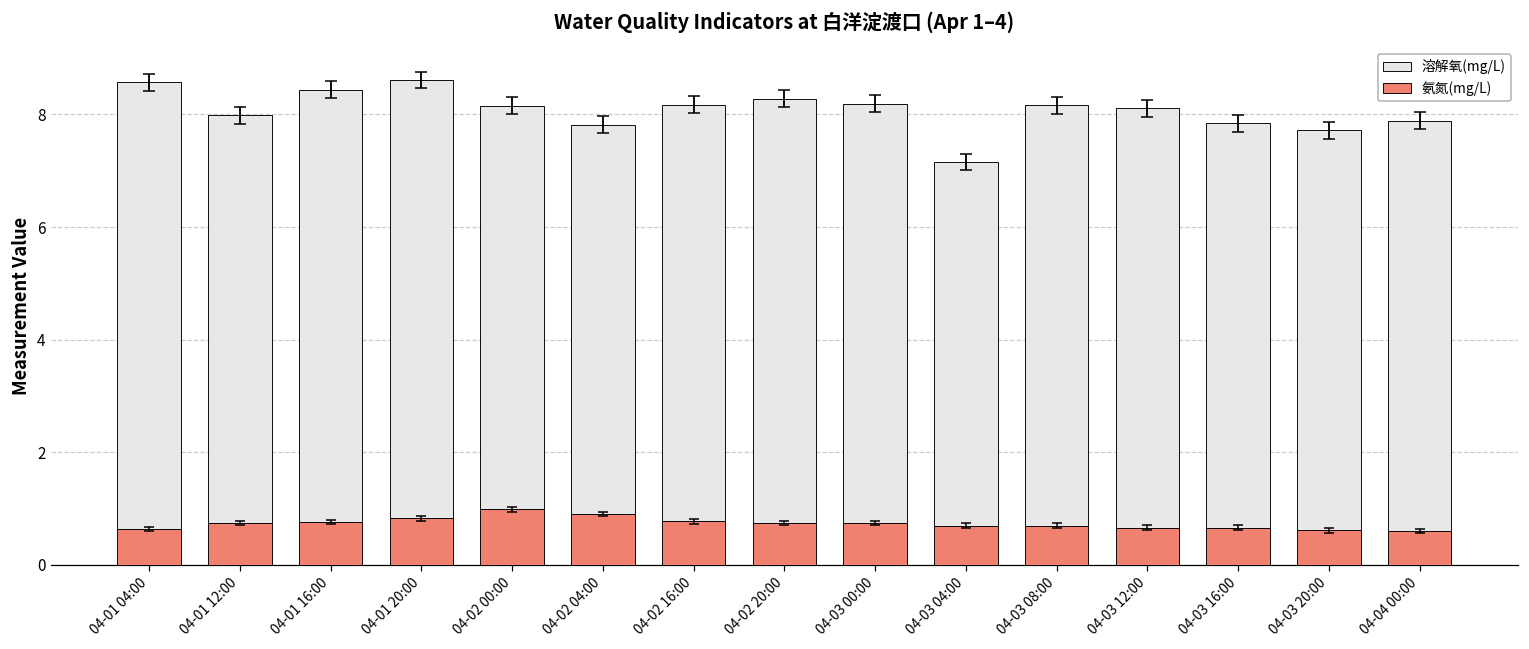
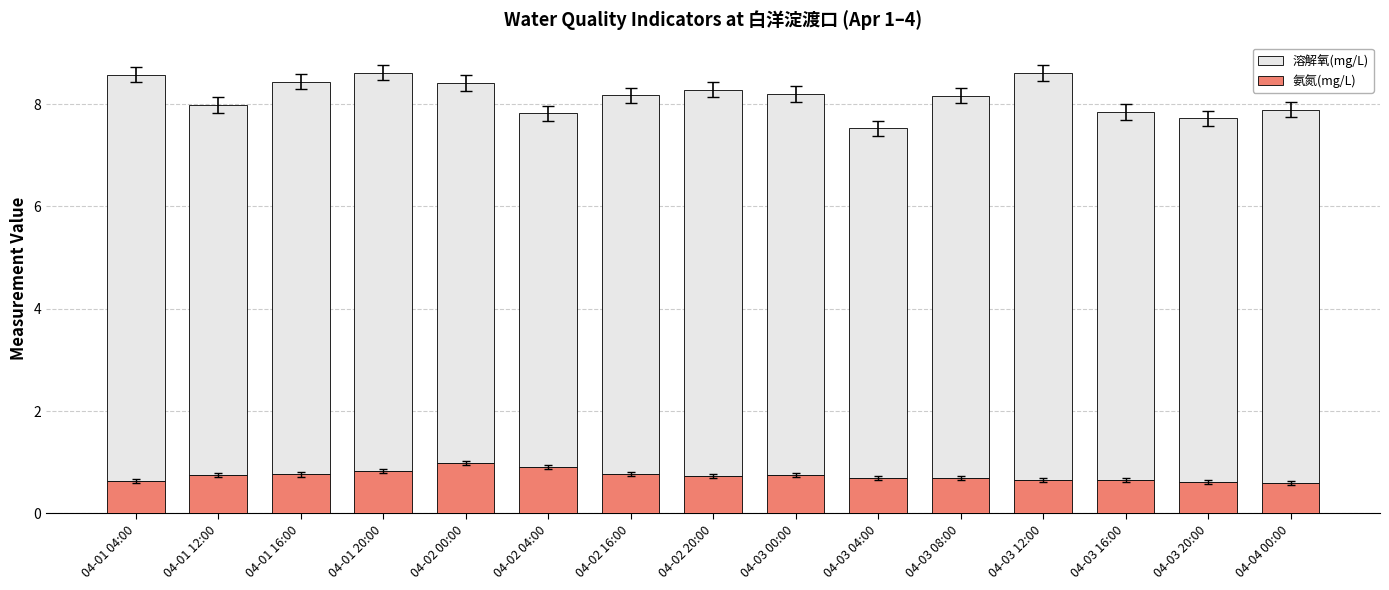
  {
    "氨氮(mg/L)": {
      "04-01 04:00": 0.6,
      "04-01 12:00": 0.7,
      "04-01 16:00": 0.8,
      "04-01 20:00": 0.8,
      "04-02 00:00": 1.0,
      "04-02 04:00": 0.9,
      "04-02 16:00": 0.8,
      "04-02 20:00": 0.7,
      "04-03 00:00": 0.7,
      "04-03 04:00": 0.7,
      "04-03 08:00": 0.7,
      "04-03 12:00": 0.7,
      "04-03 16:00": 0.7,
      "04-03 20:00": 0.6,
      "04-04 00:00": 0.6
    },
    "溶解氧(mg/L)": {
      "04-01 04:00": 7.9,
      "04-01 12:00": 7.2,
      "04-01 16:00": 7.7,
      "04-01 20:00": 7.8,
-     "04-02 00:00": 7.2,
+     "04-02 00:00": 7.4,
      "04-02 04:00": 6.9,
      "04-02 16:00": 7.4,
      "04-02 20:00": 7.5,
      "04-03 00:00": 7.5,
-     "04-03 04:00": 6.5,
+     "04-03 04:00": 6.8,
      "04-03 08:00": 7.5,
-     "04-03 12:00": 7.5,
+     "04-03 12:00": 8.0,
      "04-03 16:00": 7.2,
      "04-03 20:00": 7.1,
      "04-04 00:00": 7.3
    }
  }
